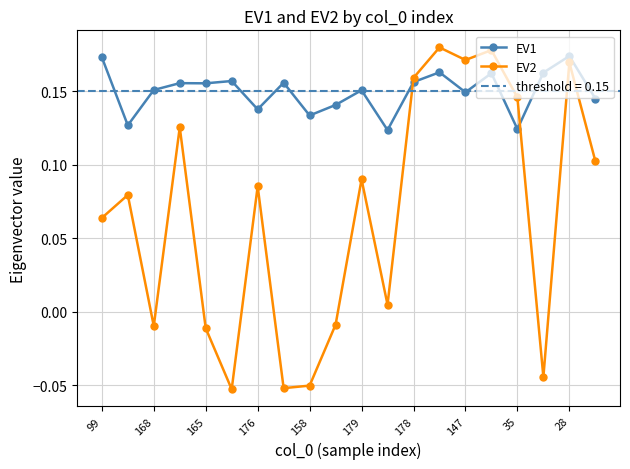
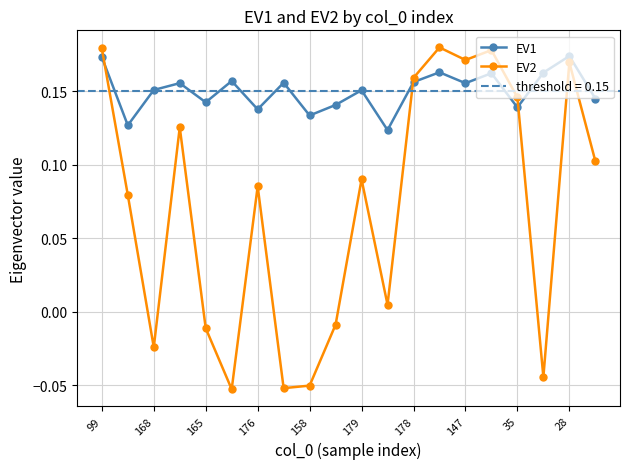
  {
    "EV1": {
      "99": 0.173,
      "168": 0.151,
-     "165": 0.156,
+     "165": 0.143,
      "176": 0.138,
      "158": 0.134,
      "179": 0.151,
      "178": 0.156,
-     "147": 0.149,
-     "35": 0.124
+     "147": 0.156,
+     "35": 0.139
    },
    "EV2": {
-     "99": 0.064,
-     "168": -0.010,
+     "99": 0.179,
+     "168": -0.024,
      "165": -0.011,
      "176": 0.085,
      "158": -0.050,
      "179": 0.090,
      "178": 0.159,
      "147": 0.171
    }
  }
